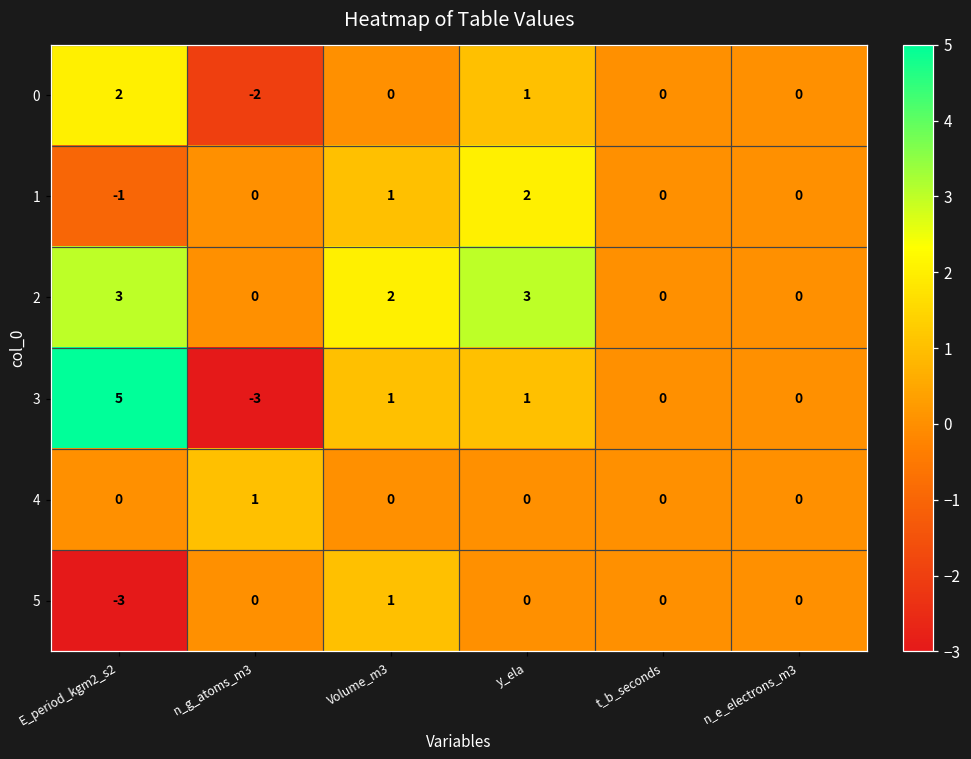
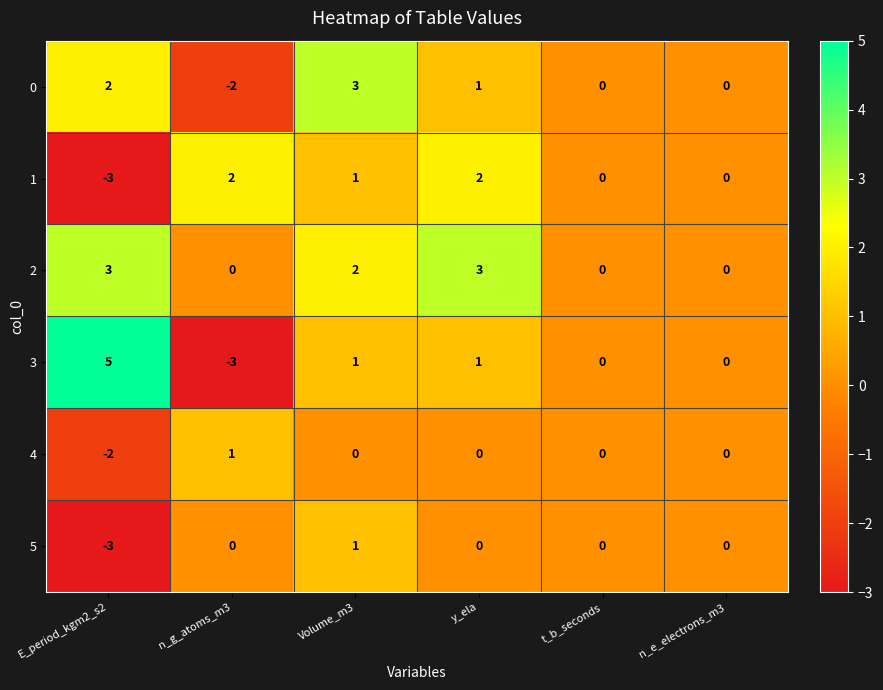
  {
    "0": {
      "E_period_kgm2_s2": 2,
      "n_g_atoms_m3": -2,
-     "Volume_m3": 0,
+     "Volume_m3": 3,
      "y_ela": 1,
      "t_b_seconds": 0,
      "n_e_electrons_m3": 0
    },
    "1": {
-     "E_period_kgm2_s2": -1,
-     "n_g_atoms_m3": 0,
+     "E_period_kgm2_s2": -3,
+     "n_g_atoms_m3": 2,
      "Volume_m3": 1,
      "y_ela": 2,
      "t_b_seconds": 0,
      "n_e_electrons_m3": 0
    },
    "2": {
      "E_period_kgm2_s2": 3,
      "n_g_atoms_m3": 0,
      "Volume_m3": 2,
      "y_ela": 3,
      "t_b_seconds": 0,
      "n_e_electrons_m3": 0
    },
    "3": {
      "E_period_kgm2_s2": 5,
      "n_g_atoms_m3": -3,
      "Volume_m3": 1,
      "y_ela": 1,
      "t_b_seconds": 0,
      "n_e_electrons_m3": 0
    },
    "4": {
-     "E_period_kgm2_s2": 0,
+     "E_period_kgm2_s2": -2,
      "n_g_atoms_m3": 1,
      "Volume_m3": 0,
      "y_ela": 0,
      "t_b_seconds": 0,
      "n_e_electrons_m3": 0
    },
    "5": {
      "E_period_kgm2_s2": -3,
      "n_g_atoms_m3": 0,
      "Volume_m3": 1,
      "y_ela": 0,
      "t_b_seconds": 0,
      "n_e_electrons_m3": 0
    }
  }
